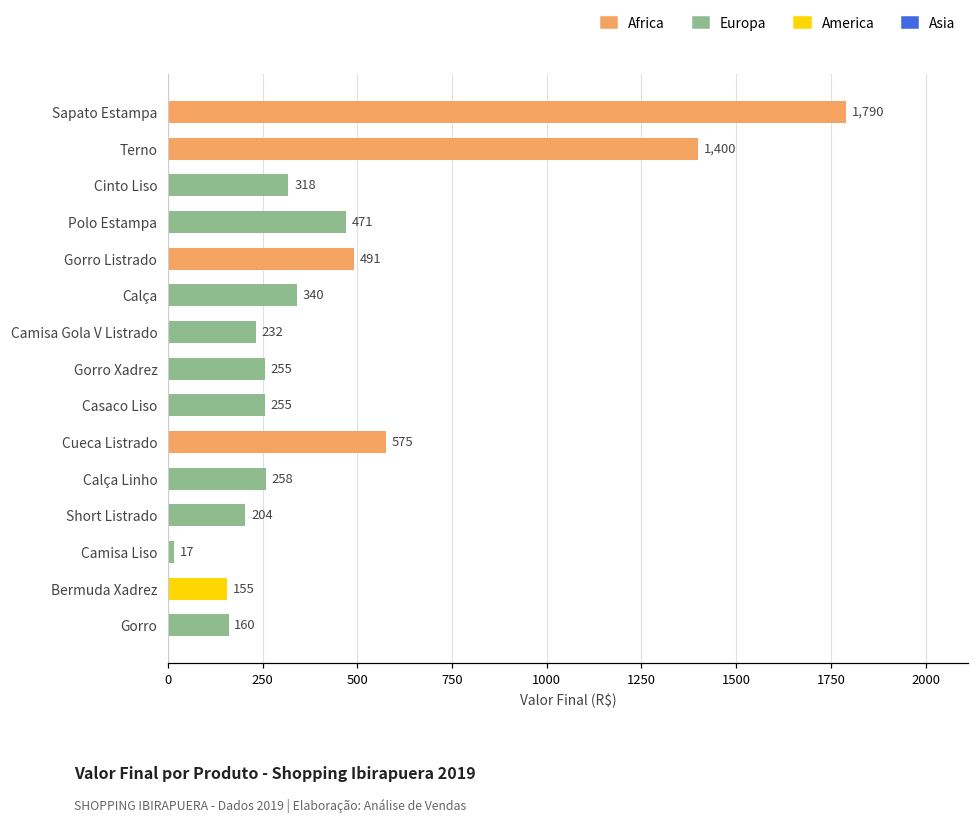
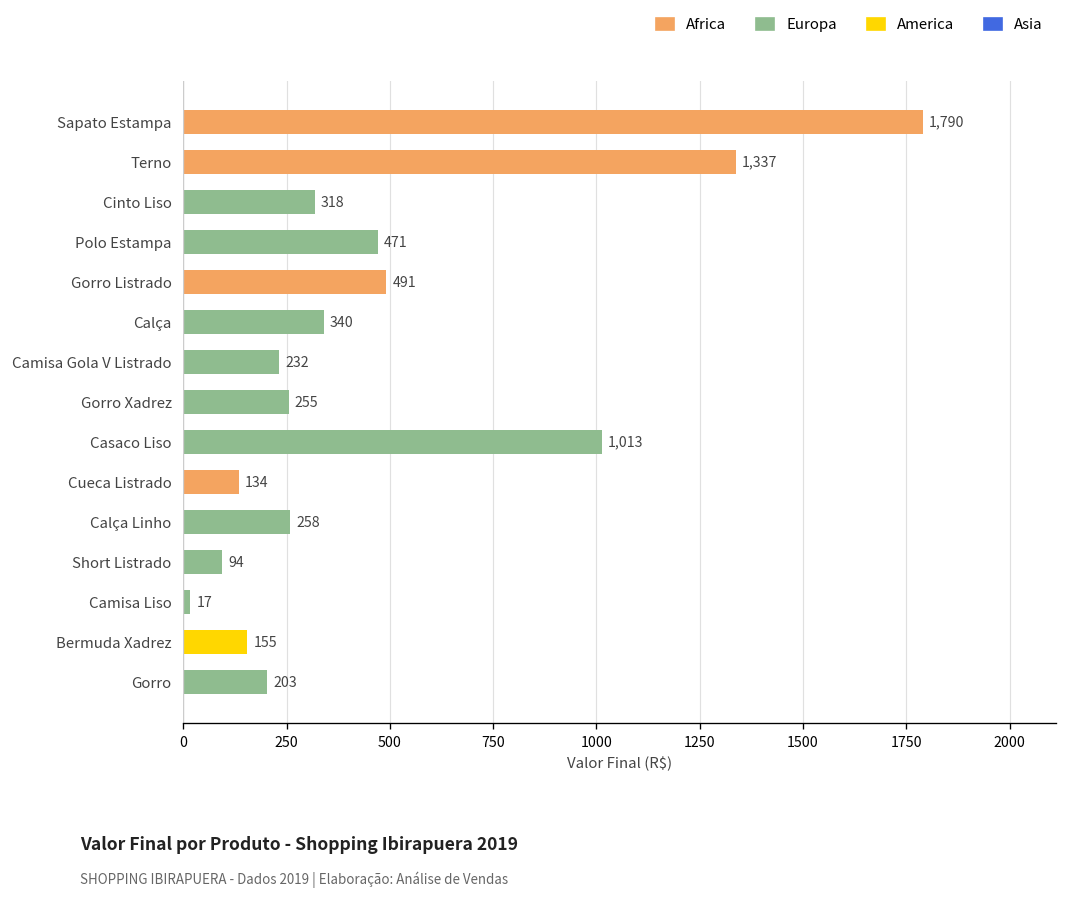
  {
    "Sapato Estampa": "1,790",
-   "Terno": "1,400",
+   "Terno": "1,337",
    "Cinto Liso": "318",
    "Polo Estampa": "471",
    "Gorro Listrado": "491",
    "Calça": "340",
    "Camisa Gola V Listrado": "232",
    "Gorro Xadrez": "255",
-   "Casaco Liso": "255",
-   "Cueca Listrado": "575",
+   "Casaco Liso": "1,013",
+   "Cueca Listrado": "134",
    "Calça Linho": "258",
-   "Short Listrado": "204",
+   "Short Listrado": "94",
    "Camisa Liso": "17",
    "Bermuda Xadrez": "155",
-   "Gorro": "160"
+   "Gorro": "203"
  }
